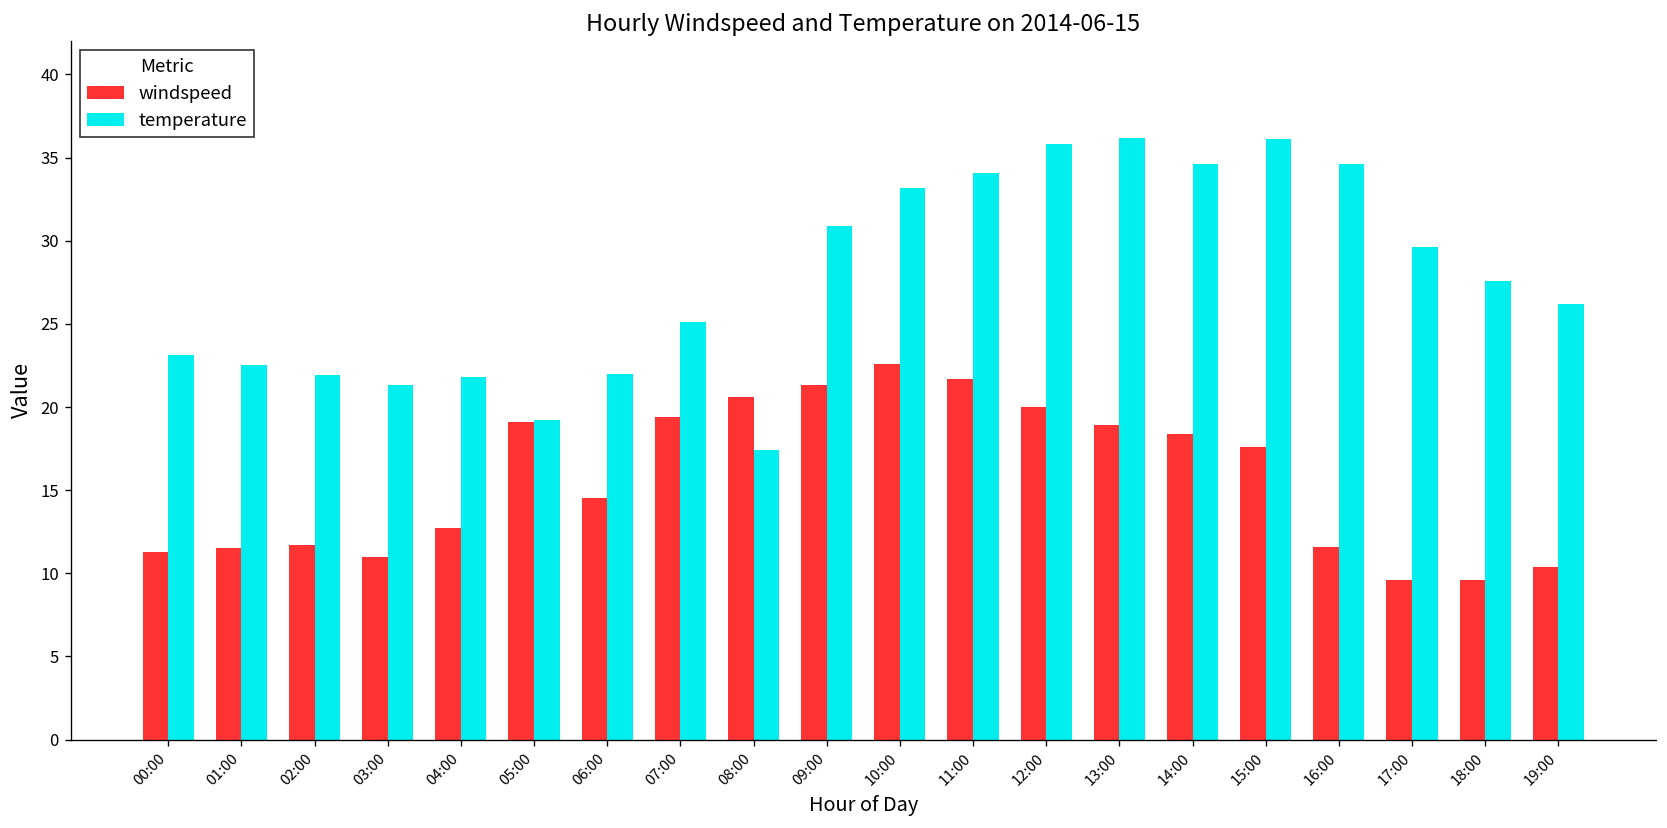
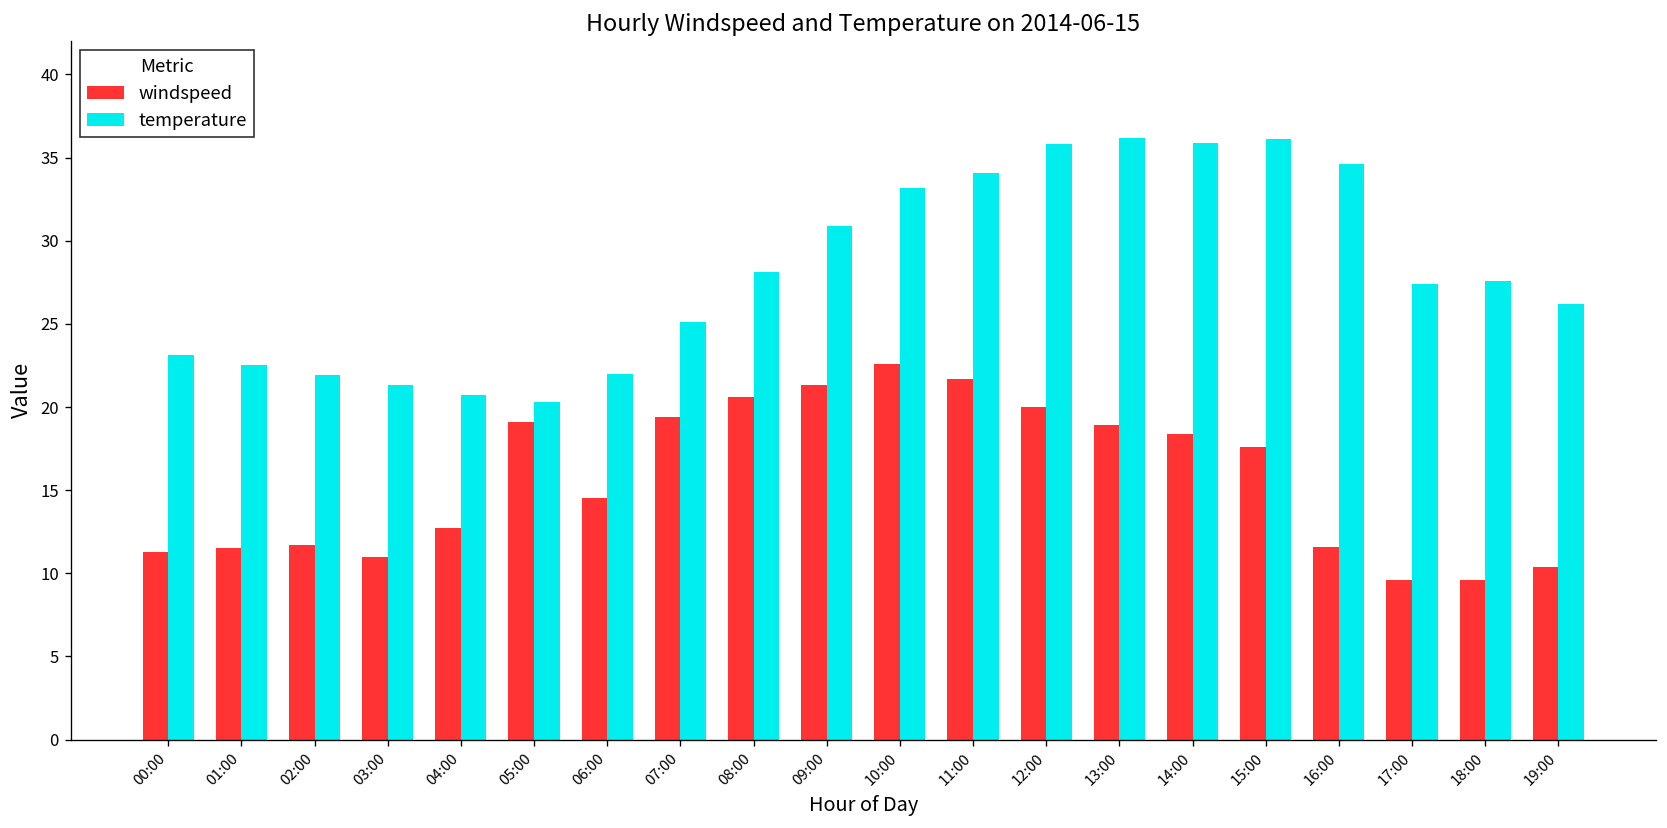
  {
    "windspeed": {
      "00:00": 11.3,
      "01:00": 11.5,
      "02:00": 11.7,
      "03:00": 11.0,
      "04:00": 12.7,
      "05:00": 19.1,
      "06:00": 14.5,
      "07:00": 19.4,
      "08:00": 20.6,
      "09:00": 21.3,
      "10:00": 22.6,
      "11:00": 21.7,
      "12:00": 20.0,
      "13:00": 18.9,
      "14:00": 18.4,
      "15:00": 17.6,
      "16:00": 11.6,
      "17:00": 9.6,
      "18:00": 9.6,
      "19:00": 10.4
    },
    "temperature": {
      "00:00": 23.1,
      "01:00": 22.5,
      "02:00": 21.9,
      "03:00": 21.3,
-     "04:00": 21.8,
-     "05:00": 19.2,
+     "04:00": 20.7,
+     "05:00": 20.3,
      "06:00": 22.0,
      "07:00": 25.1,
-     "08:00": 17.4,
+     "08:00": 28.1,
      "09:00": 30.9,
      "10:00": 33.2,
      "11:00": 34.1,
      "12:00": 35.8,
      "13:00": 36.2,
-     "14:00": 34.6,
+     "14:00": 35.9,
      "15:00": 36.1,
      "16:00": 34.6,
-     "17:00": 29.6,
+     "17:00": 27.4,
      "18:00": 27.6,
      "19:00": 26.2
    }
  }
